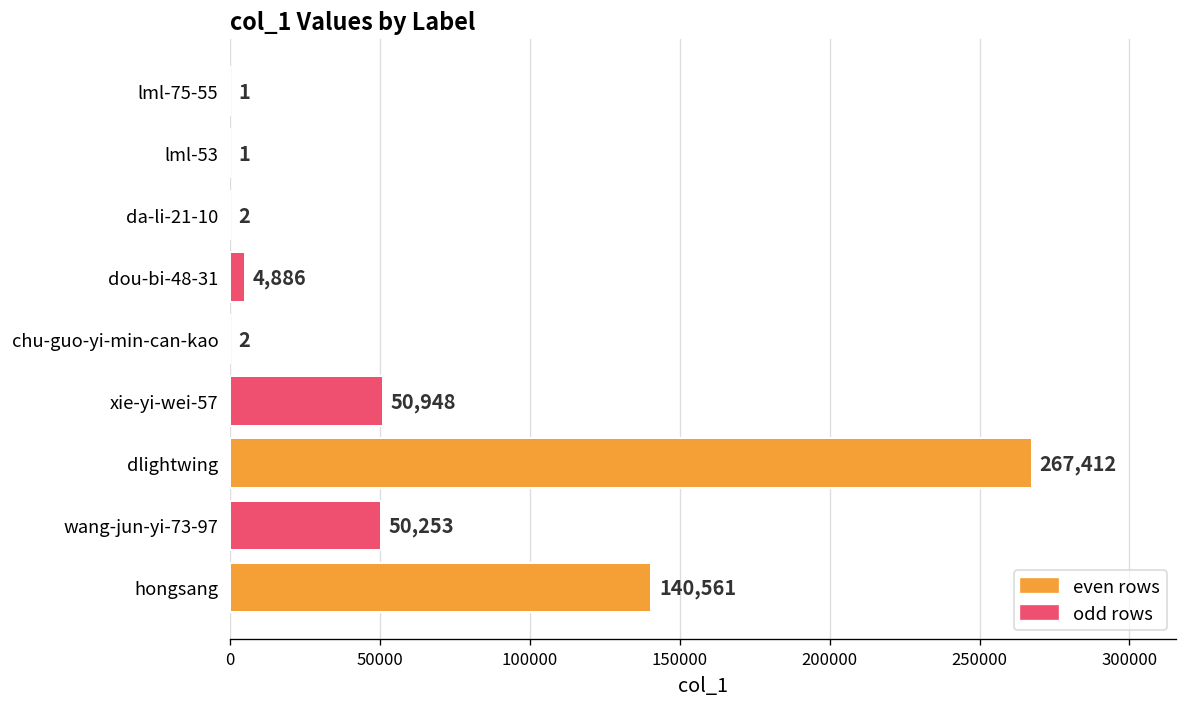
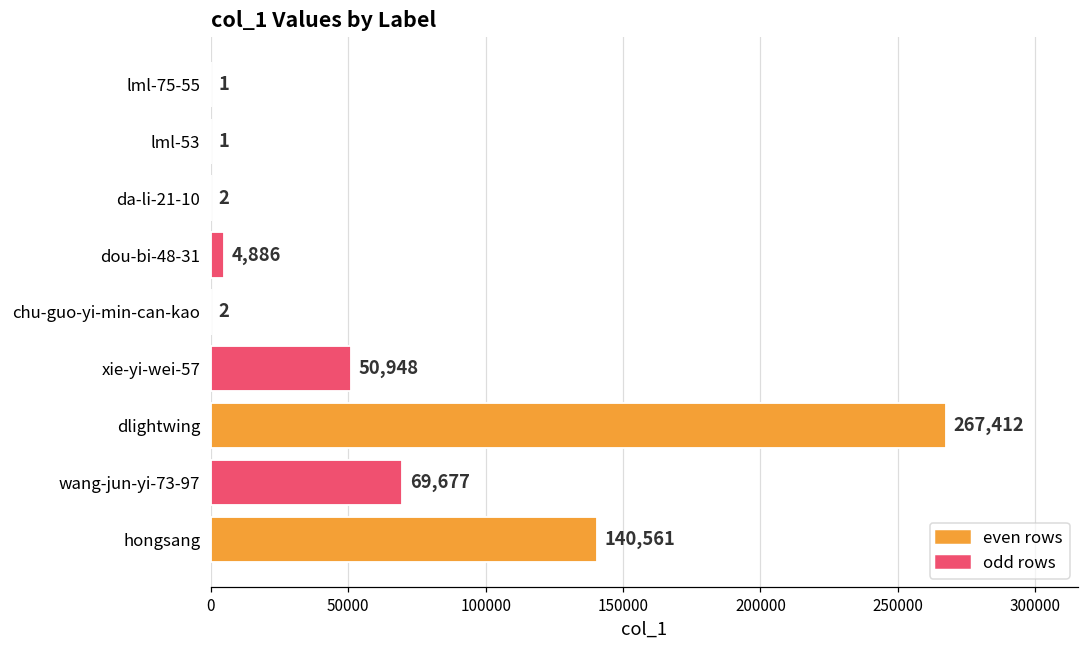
  {
    "lml-75-55": "1",
    "lml-53": "1",
    "da-li-21-10": "2",
    "dou-bi-48-31": "4,886",
    "chu-guo-yi-min-can-kao": "2",
    "xie-yi-wei-57": "50,948",
    "dlightwing": "267,412",
-   "wang-jun-yi-73-97": "50,253",
+   "wang-jun-yi-73-97": "69,677",
    "hongsang": "140,561"
  }
